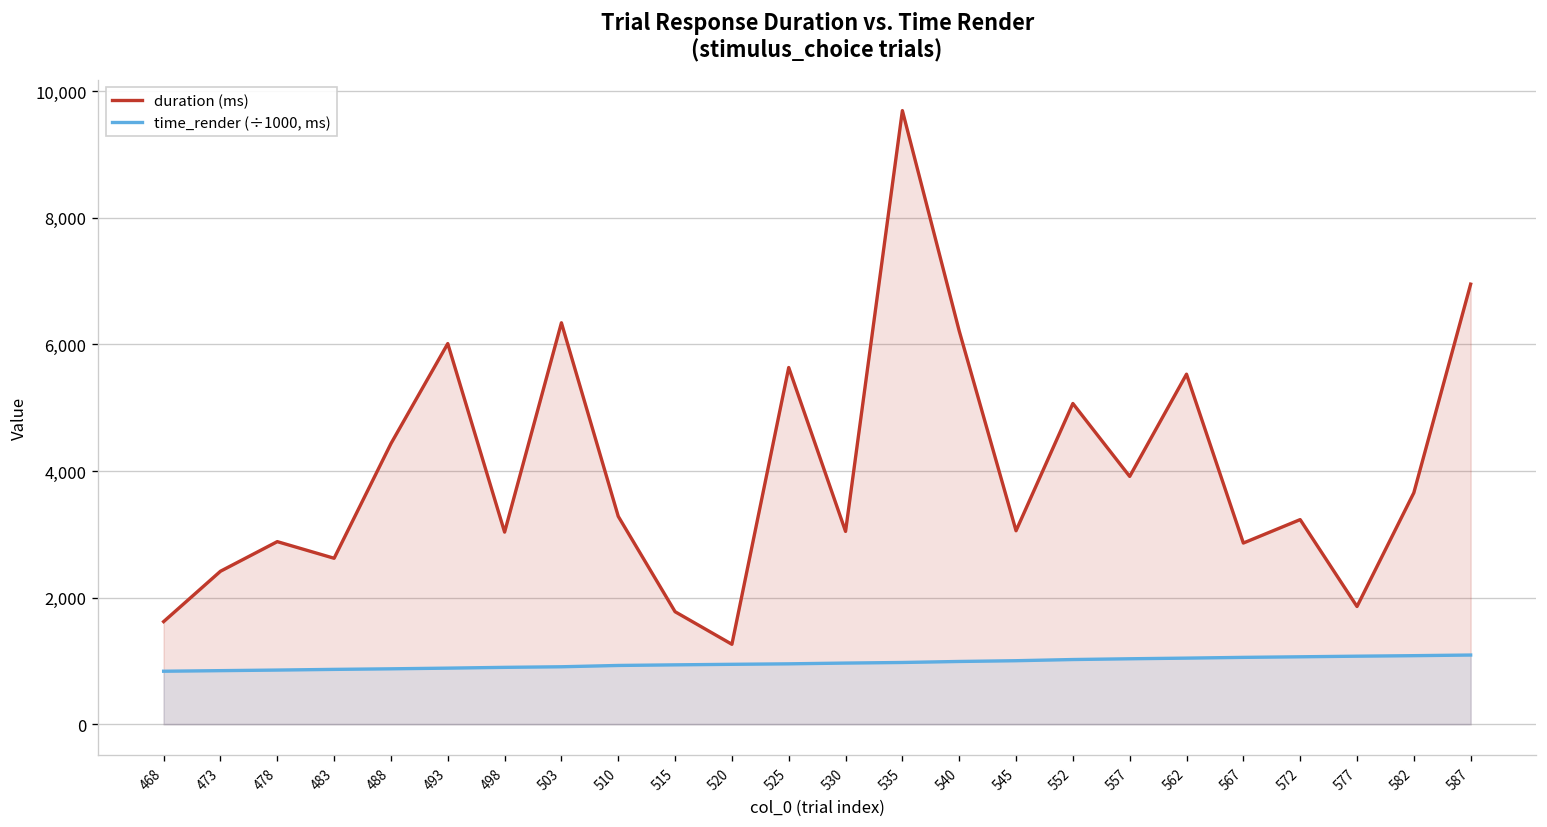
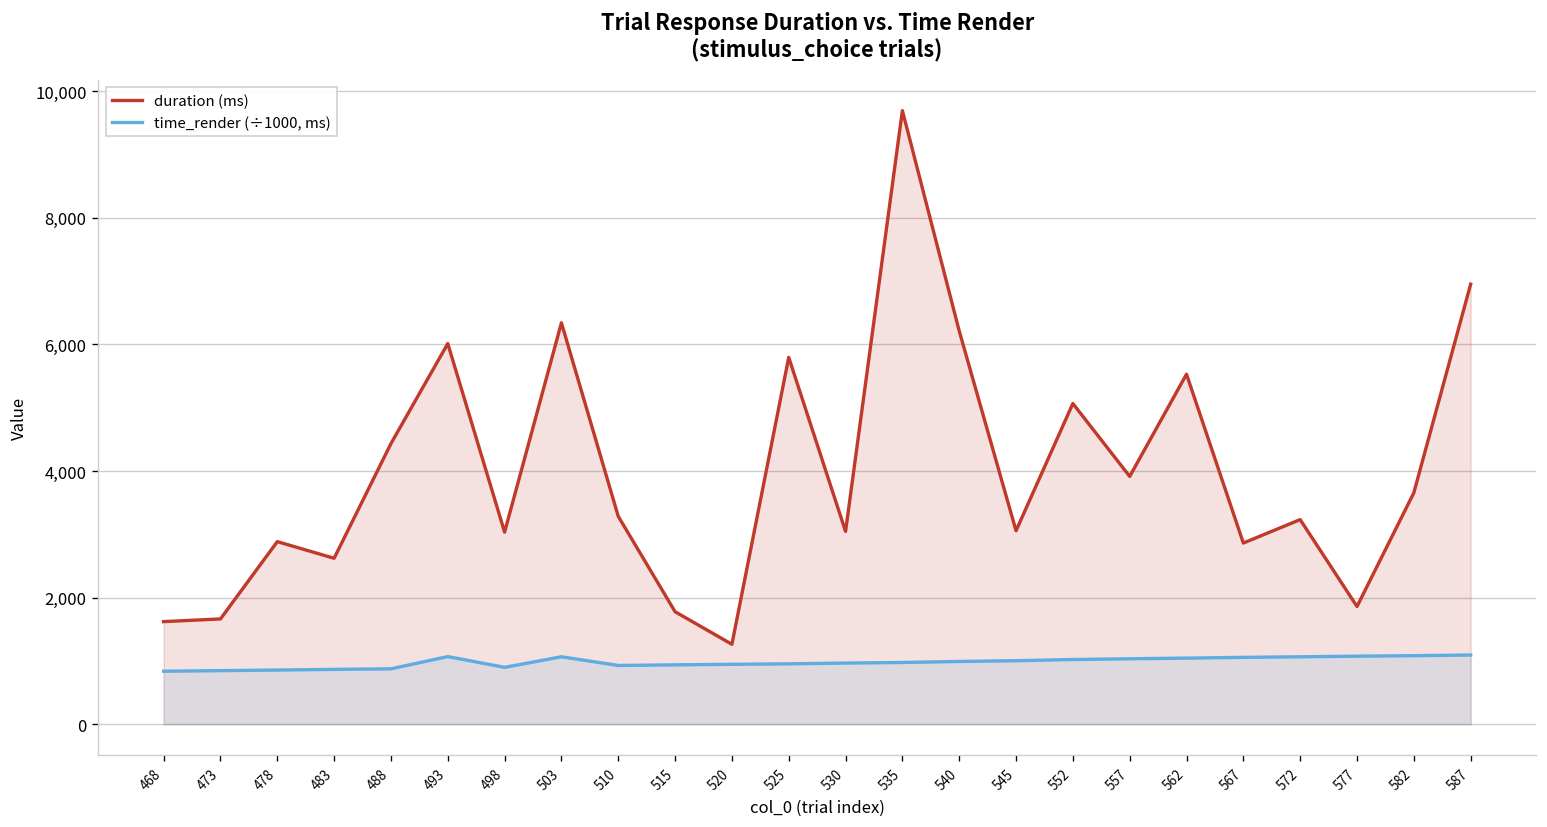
  {
    "duration (ms)": {
      "468": "1,600",
-     "473": "2,400",
+     "473": "1,700",
      "478": "2,900",
      "483": "2,600",
      "488": "4,400",
      "493": "6,000",
      "498": "3,000",
      "503": "6,300",
      "510": "3,300",
      "515": "1,800",
      "520": "1,300",
-     "525": "5,600",
+     "525": "5,800",
      "530": "3,000",
      "535": "9,700",
      "540": "6,200",
      "545": "3,100",
      "552": "5,100",
      "557": "3,900",
      "562": "5,500",
      "567": "2,900",
      "572": "3,200",
      "577": "1,900",
      "582": "3,700",
      "587": "7,000"
    },
    "time_render (÷1000, ms)": {
      "468": "800",
      "473": "800",
      "478": "900",
      "483": "900",
      "488": "900",
-     "493": "900",
+     "493": "1,100",
      "498": "900",
-     "503": "900",
+     "503": "1,100",
      "510": "900",
      "515": "900",
      "520": "900",
      "525": "1,000",
      "530": "1,000",
      "535": "1,000",
      "540": "1,000",
      "545": "1,000",
      "552": "1,000",
      "557": "1,000",
      "562": "1,000",
      "567": "1,100",
      "572": "1,100",
      "577": "1,100",
      "582": "1,100",
      "587": "1,100"
    }
  }
